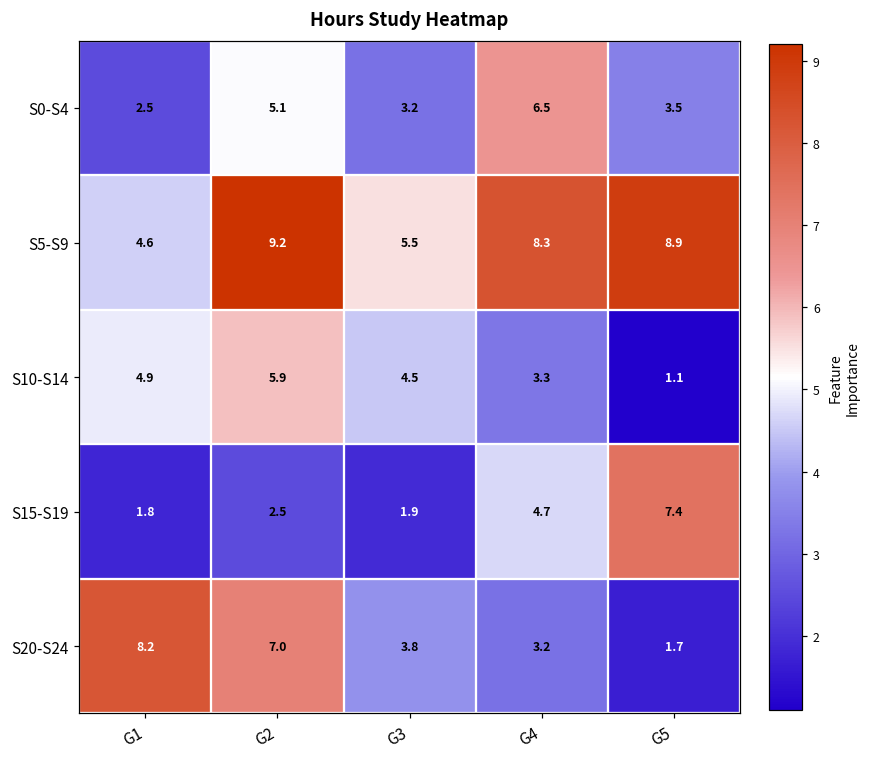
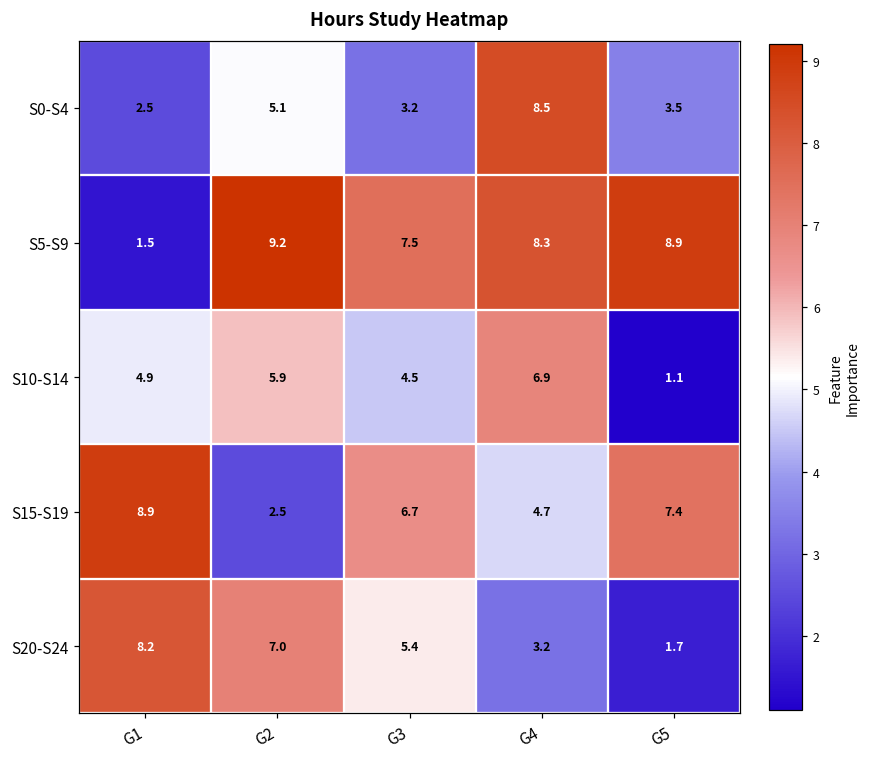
  {
    "S0-S4": {
      "G1": 2.5,
      "G2": 5.1,
      "G3": 3.2,
-     "G4": 6.5,
+     "G4": 8.5,
      "G5": 3.5
    },
    "S5-S9": {
-     "G1": 4.6,
+     "G1": 1.5,
      "G2": 9.2,
-     "G3": 5.5,
+     "G3": 7.5,
      "G4": 8.3,
      "G5": 8.9
    },
    "S10-S14": {
      "G1": 4.9,
      "G2": 5.9,
      "G3": 4.5,
-     "G4": 3.3,
+     "G4": 6.9,
      "G5": 1.1
    },
    "S15-S19": {
-     "G1": 1.8,
+     "G1": 8.9,
      "G2": 2.5,
-     "G3": 1.9,
+     "G3": 6.7,
      "G4": 4.7,
      "G5": 7.4
    },
    "S20-S24": {
      "G1": 8.2,
      "G2": 7.0,
-     "G3": 3.8,
+     "G3": 5.4,
      "G4": 3.2,
      "G5": 1.7
    }
  }
